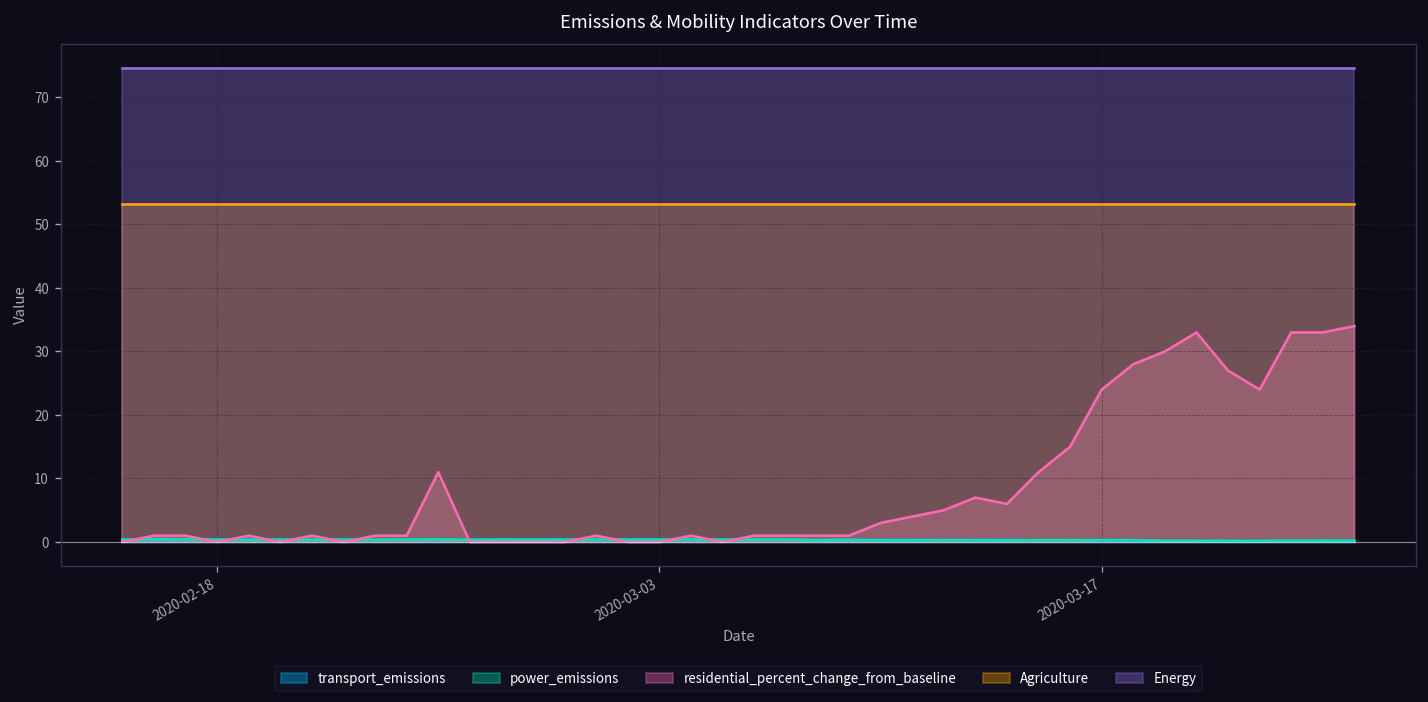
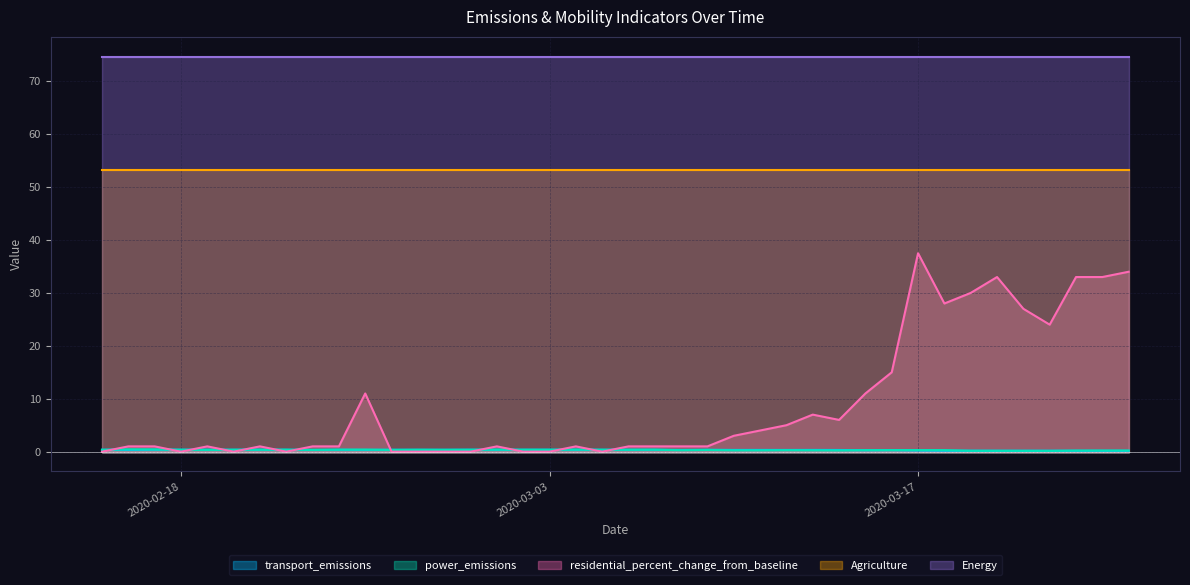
  {
    "residential_percent_change_from_baseline": {
-     "2020-03-17": 24
+     "2020-03-17": 38
    },
    "Agriculture": {
      "2020-02-18": 53,
      "2020-03-03": 53,
      "2020-03-17": 53
    },
    "Energy": {
      "2020-02-18": 75,
      "2020-03-03": 75,
      "2020-03-17": 75
    }
  }
